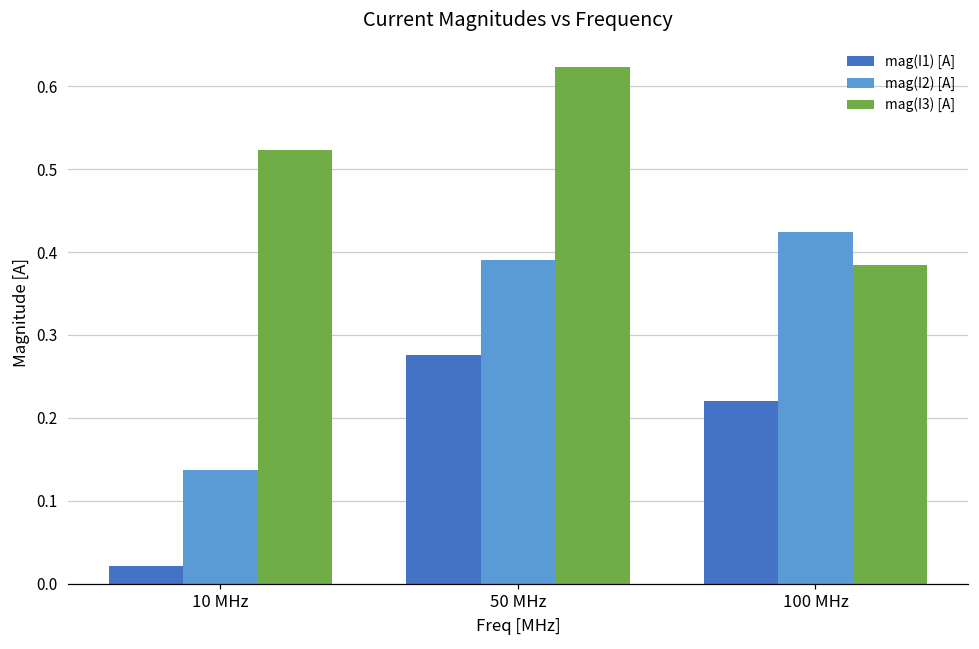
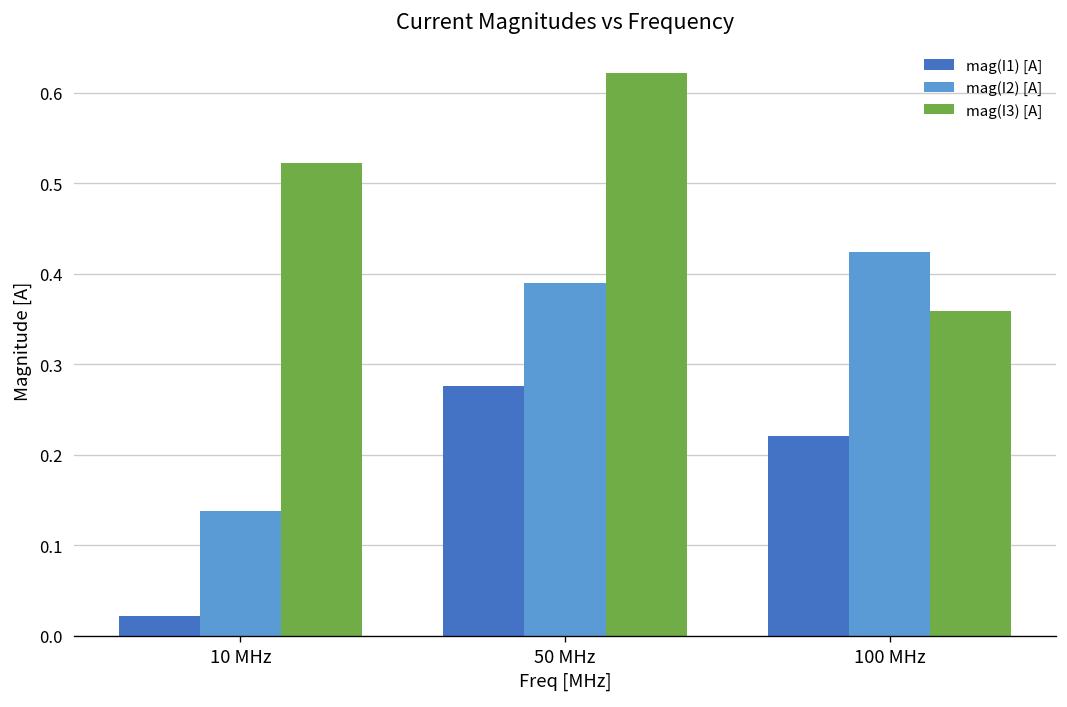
  {
    "mag(I3) [A]": {
      "10 MHz": 0.52,
      "50 MHz": 0.62,
-     "100 MHz": 0.38
+     "100 MHz": 0.36
    }
  }
